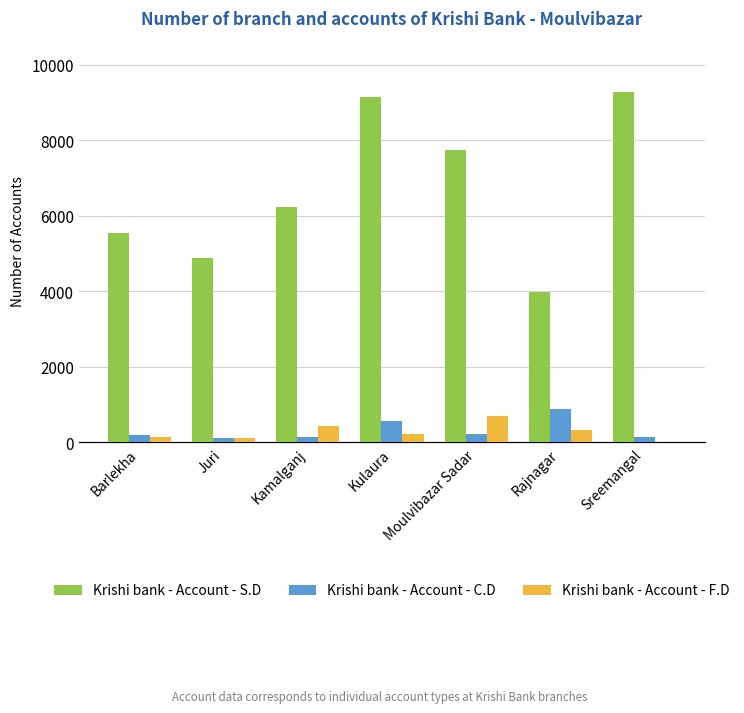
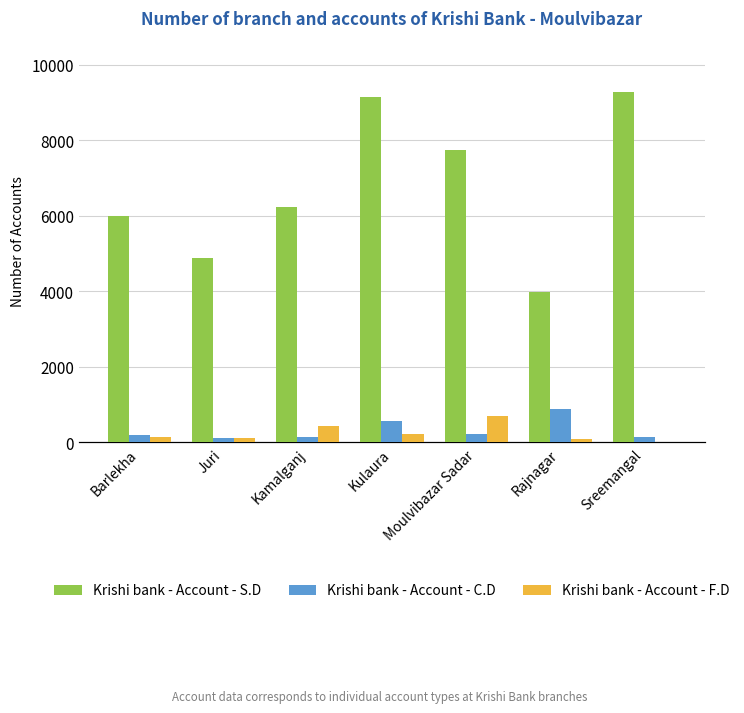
  {
    "Krishi bank - Account - S.D": {
-     "Barlekha": 5500,
+     "Barlekha": 6000,
      "Juri": 4900,
      "Kamalganj": 6200,
      "Kulaura": 9100,
      "Moulvibazar Sadar": 7700,
      "Rajnagar": 4000,
      "Sreemangal": 9300
    },
    "Krishi bank - Account - C.D": {
      "Barlekha": 200,
      "Juri": 100,
      "Kamalganj": 200,
      "Kulaura": 600,
      "Moulvibazar Sadar": 200,
      "Rajnagar": 900,
      "Sreemangal": 100
    },
    "Krishi bank - Account - F.D": {
      "Barlekha": 100,
      "Juri": 100,
      "Kamalganj": 400,
      "Kulaura": 200,
      "Moulvibazar Sadar": 700,
-     "Rajnagar": 300,
+     "Rajnagar": 100,
      "Sreemangal": 0
    }
  }
